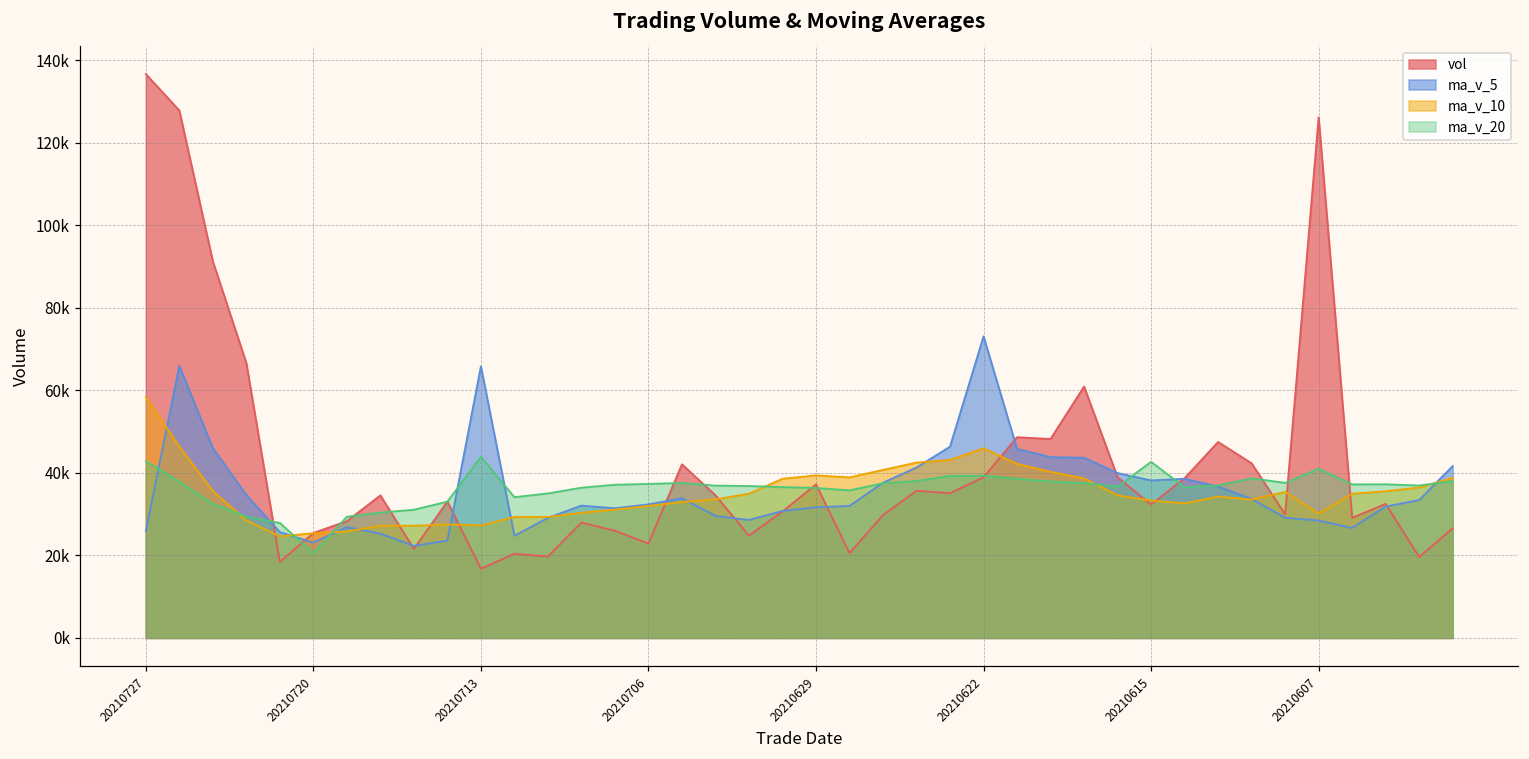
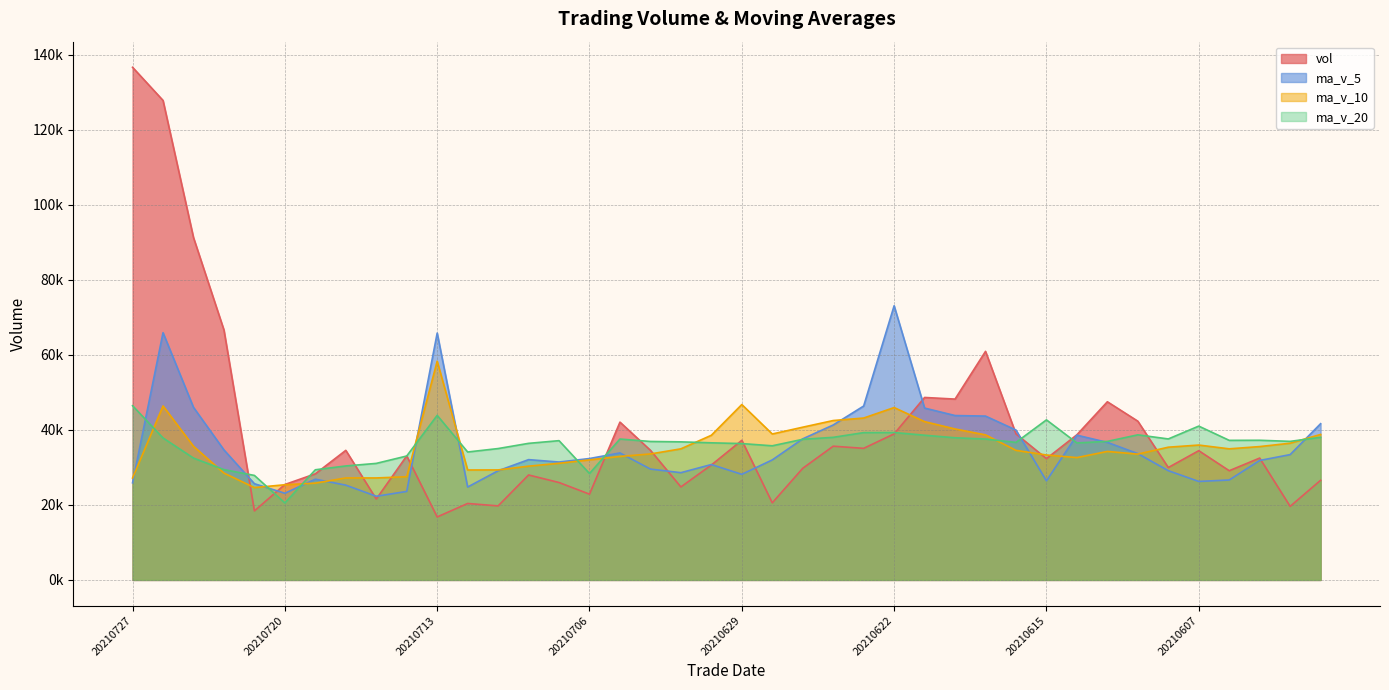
  {
    "vol": {
      "20210727": 137000,
      "20210713": 17000,
      "20210706": 23000,
      "20210629": 37000,
      "20210615": 32000,
-     "20210607": 126000
+     "20210607": 34000
    },
    "ma_v_5": {
      "20210727": 26000,
      "20210720": 23000,
      "20210713": 66000,
-     "20210629": 32000,
+     "20210629": 28000,
      "20210622": 73000,
-     "20210615": 38000,
-     "20210607": 28000
+     "20210615": 26000,
+     "20210607": 26000
    },
    "ma_v_10": {
-     "20210727": 58000,
-     "20210713": 27000,
-     "20210629": 39000,
+     "20210727": 27000,
+     "20210713": 58000,
+     "20210629": 47000,
      "20210622": 46000,
      "20210615": 33000,
-     "20210607": 30000
+     "20210607": 36000
    },
    "ma_v_20": {
-     "20210727": 43000,
+     "20210727": 46000,
      "20210720": 21000,
      "20210713": 44000,
-     "20210706": 37000,
+     "20210706": 28000,
      "20210629": 36000,
      "20210615": 43000,
      "20210607": 41000
    }
  }
